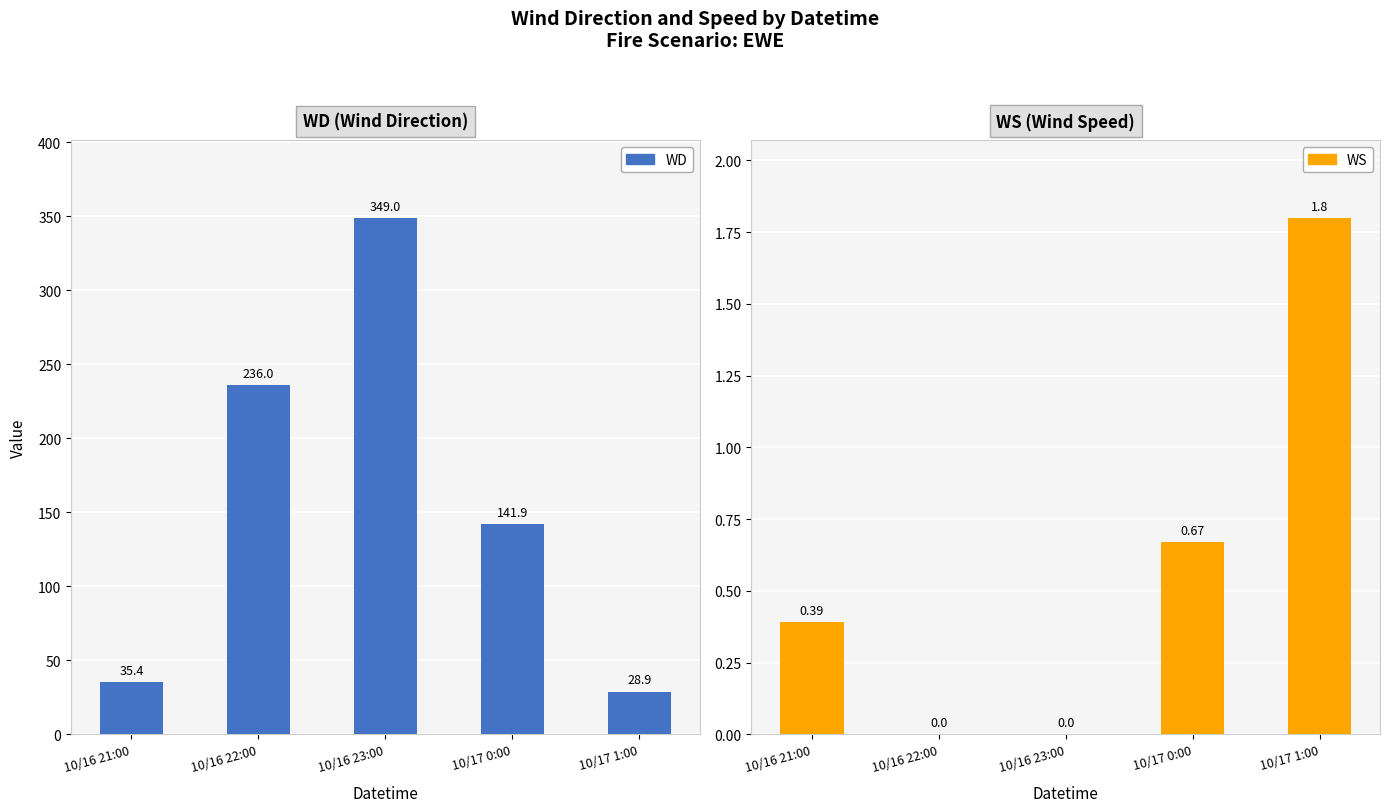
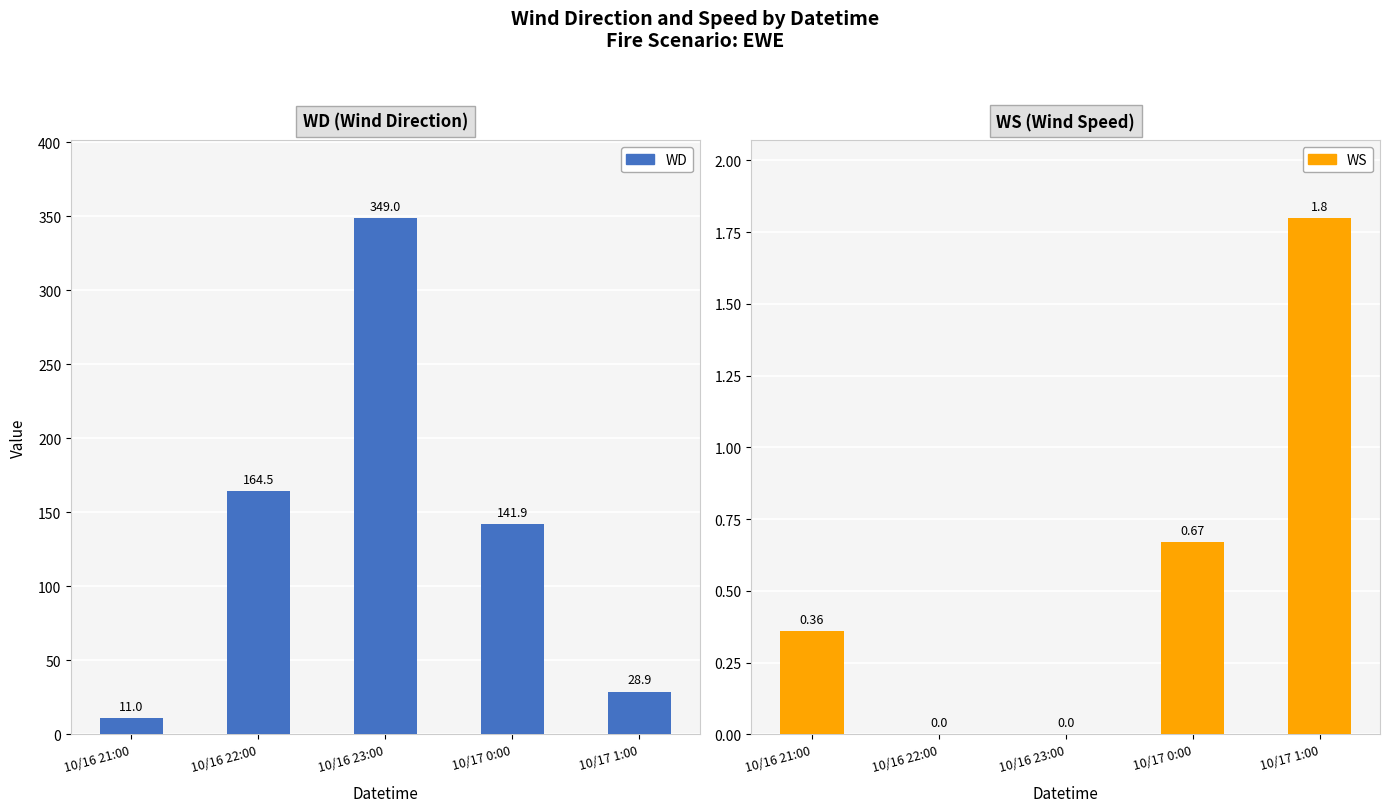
  {
    "WD (Wind Direction)": {
-     "10/16 21:00": 35.4,
-     "10/16 22:00": 236.0,
+     "10/16 21:00": 11.0,
+     "10/16 22:00": 164.5,
      "10/16 23:00": 349.0,
      "10/17 0:00": 141.9,
      "10/17 1:00": 28.9
    },
    "WS (Wind Speed)": {
-     "10/16 21:00": 0.39,
+     "10/16 21:00": 0.36,
      "10/16 22:00": 0.0,
      "10/16 23:00": 0.0,
      "10/17 0:00": 0.67,
      "10/17 1:00": 1.8
    }
  }
